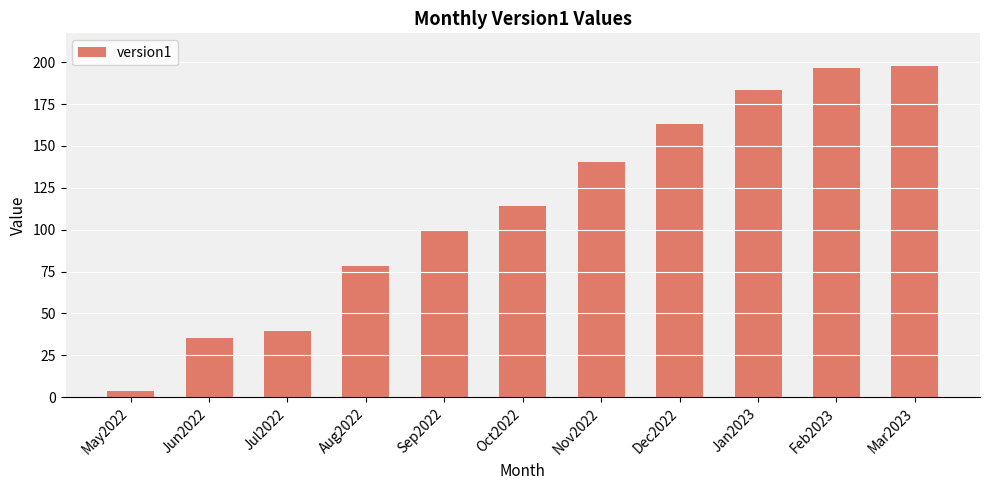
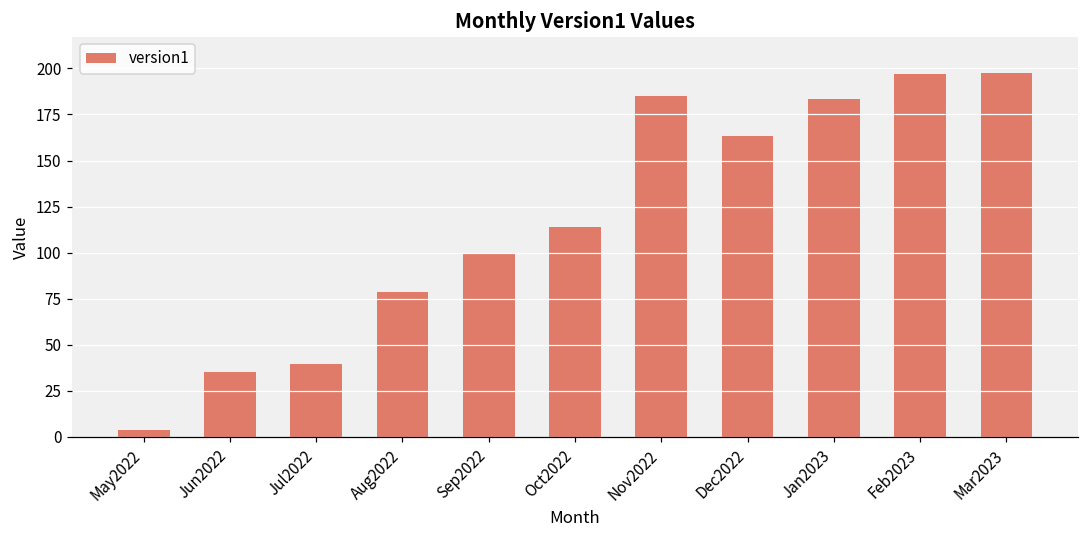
  {
    "May2022": 4,
    "Jun2022": 36,
    "Jul2022": 40,
    "Aug2022": 78,
    "Sep2022": 99,
    "Oct2022": 114,
-   "Nov2022": 140,
+   "Nov2022": 185,
    "Dec2022": 163,
    "Jan2023": 184,
    "Feb2023": 197,
    "Mar2023": 197
  }
